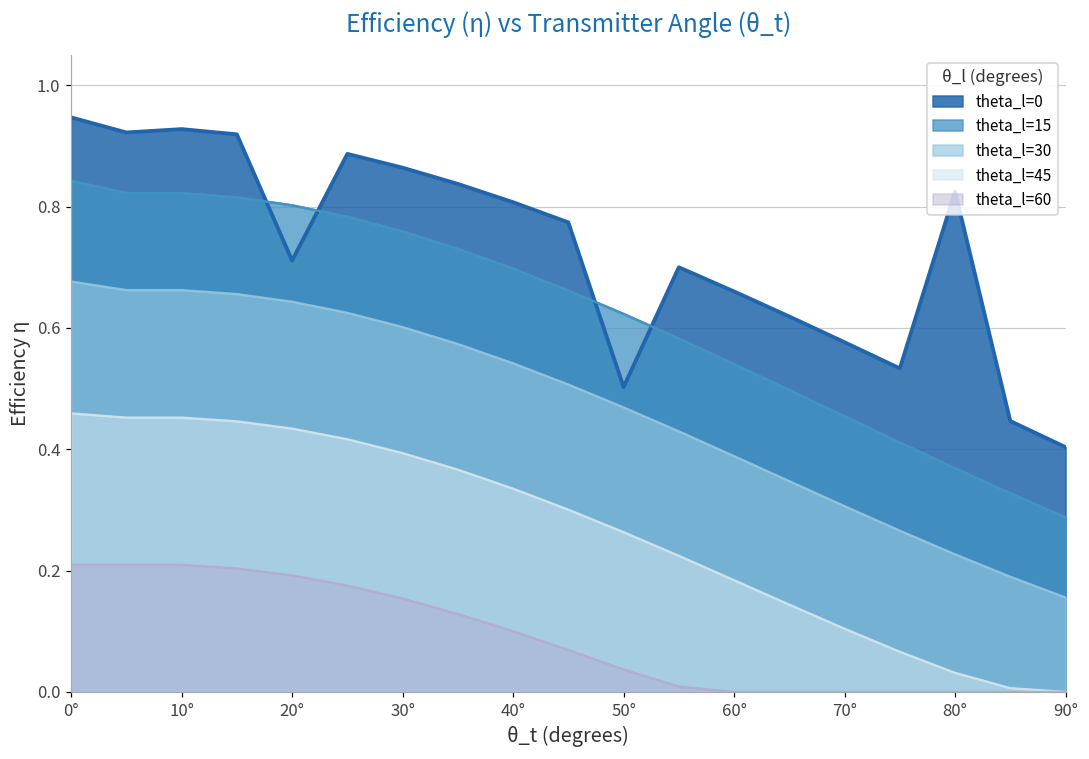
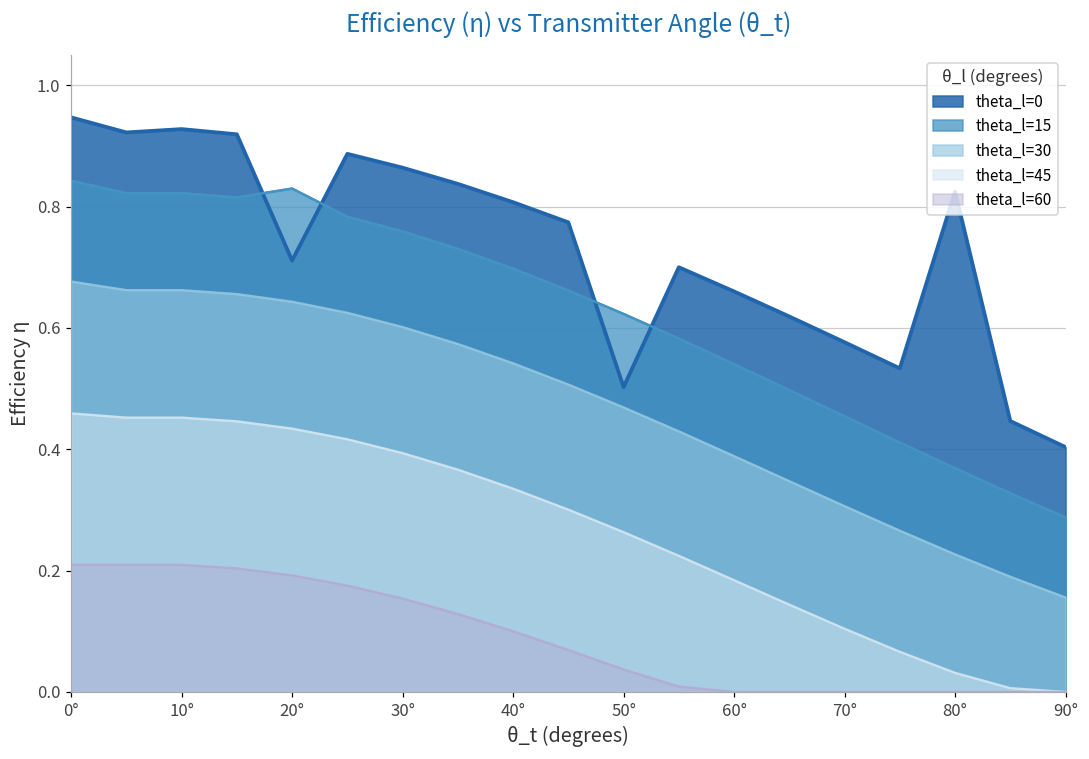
  {
    "theta_l=0": {
      "0°": 0.95,
      "10°": 0.93,
      "20°": 0.71,
      "30°": 0.86,
      "40°": 0.81,
      "50°": 0.50,
      "60°": 0.66,
      "70°": 0.58,
      "90°": 0.40
    },
    "theta_l=15": {
      "0°": 0.84,
      "10°": 0.82,
-     "20°": 0.80,
+     "20°": 0.83,
      "30°": 0.76,
      "40°": 0.70,
      "50°": 0.62,
      "60°": 0.54,
      "70°": 0.45,
      "80°": 0.37,
      "90°": 0.29
    }
  }
